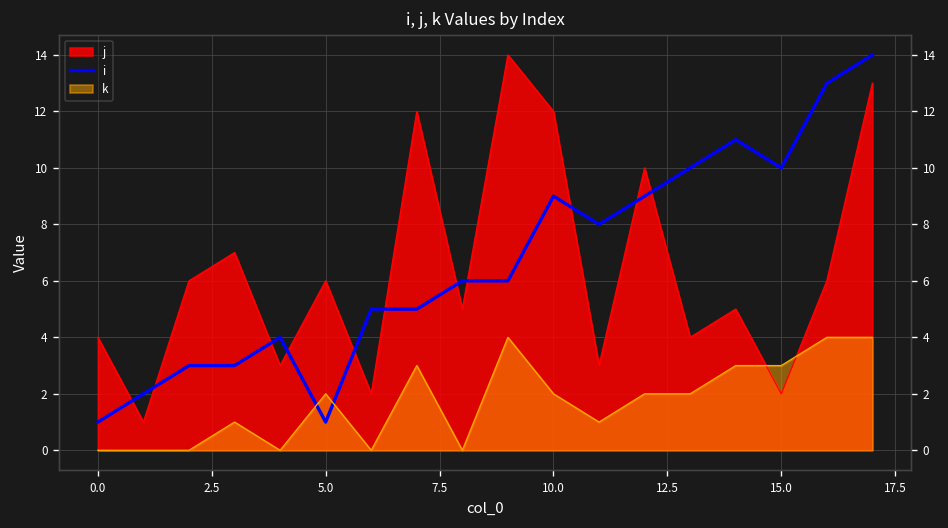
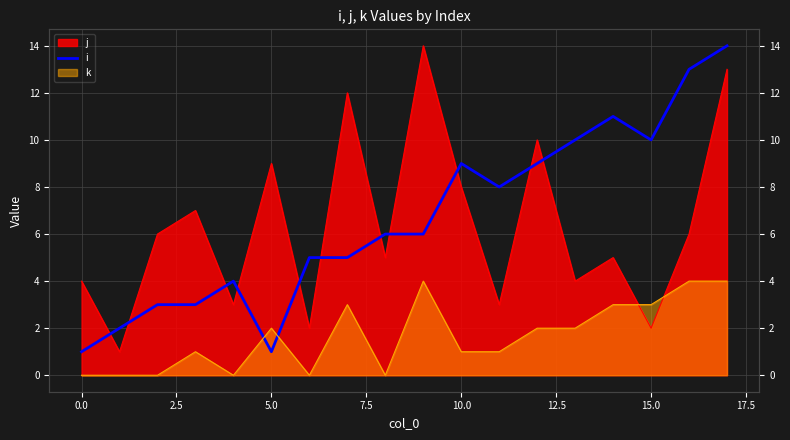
  {
    "j": {
      "0.0": 4,
-     "5.0": 6,
-     "10.0": 12,
+     "5.0": 9,
+     "10.0": 8,
      "15.0": 2
    },
    "i": {
      "0.0": 1,
      "5.0": 1,
      "10.0": 9,
      "15.0": 10
    },
    "k": {
      "0.0": 0,
      "5.0": 2,
-     "10.0": 2,
+     "10.0": 1,
      "15.0": 3
    }
  }
